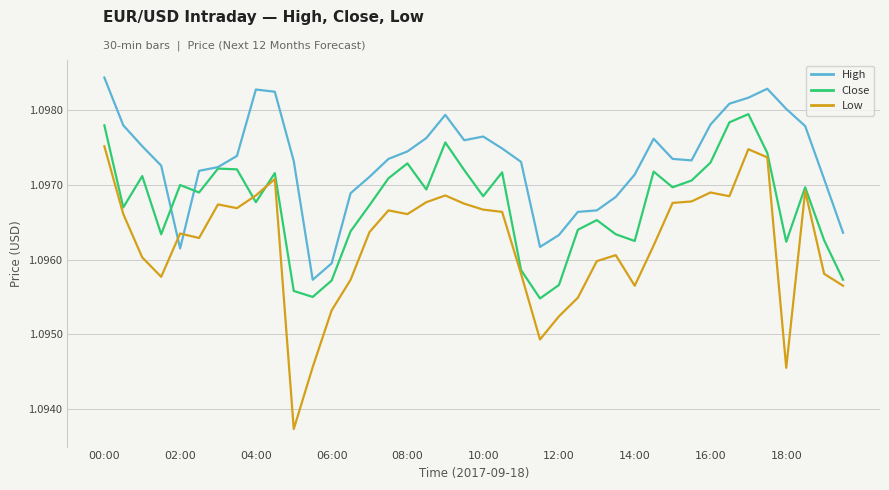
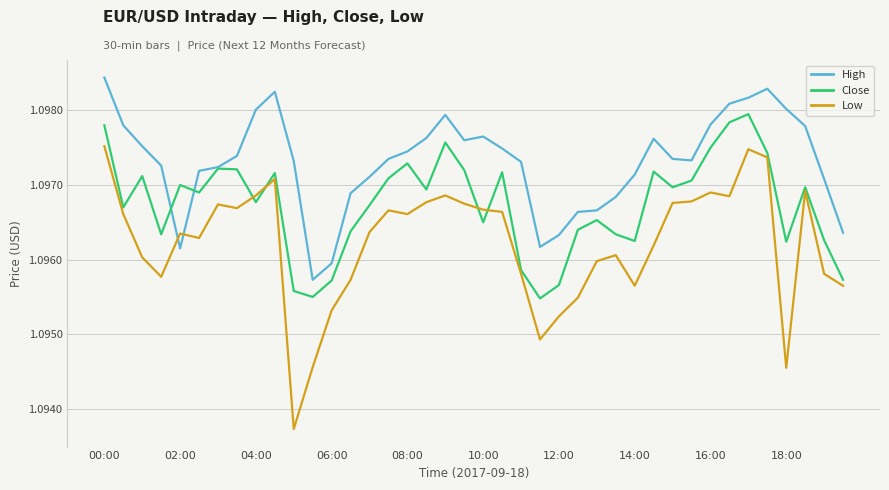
  {
    "High": {
      "00:00": 1.0984,
      "02:00": 1.0962,
-     "04:00": 1.0983,
+     "04:00": 1.0980,
      "06:00": 1.0960,
      "08:00": 1.0975,
      "10:00": 1.0977,
      "12:00": 1.0963,
      "14:00": 1.0971,
      "16:00": 1.0978,
      "18:00": 1.0980
    },
    "Close": {
      "00:00": 1.0978,
      "02:00": 1.0970,
      "04:00": 1.0968,
      "06:00": 1.0957,
      "08:00": 1.0973,
-     "10:00": 1.0969,
+     "10:00": 1.0965,
      "12:00": 1.0957,
      "14:00": 1.0963,
-     "16:00": 1.0973,
+     "16:00": 1.0975,
      "18:00": 1.0962
    },
    "Low": {
      "00:00": 1.0975,
      "02:00": 1.0964,
      "04:00": 1.0969,
      "06:00": 1.0953,
      "08:00": 1.0966,
      "10:00": 1.0967,
      "12:00": 1.0952,
      "14:00": 1.0957,
      "16:00": 1.0969,
      "18:00": 1.0946
    }
  }
